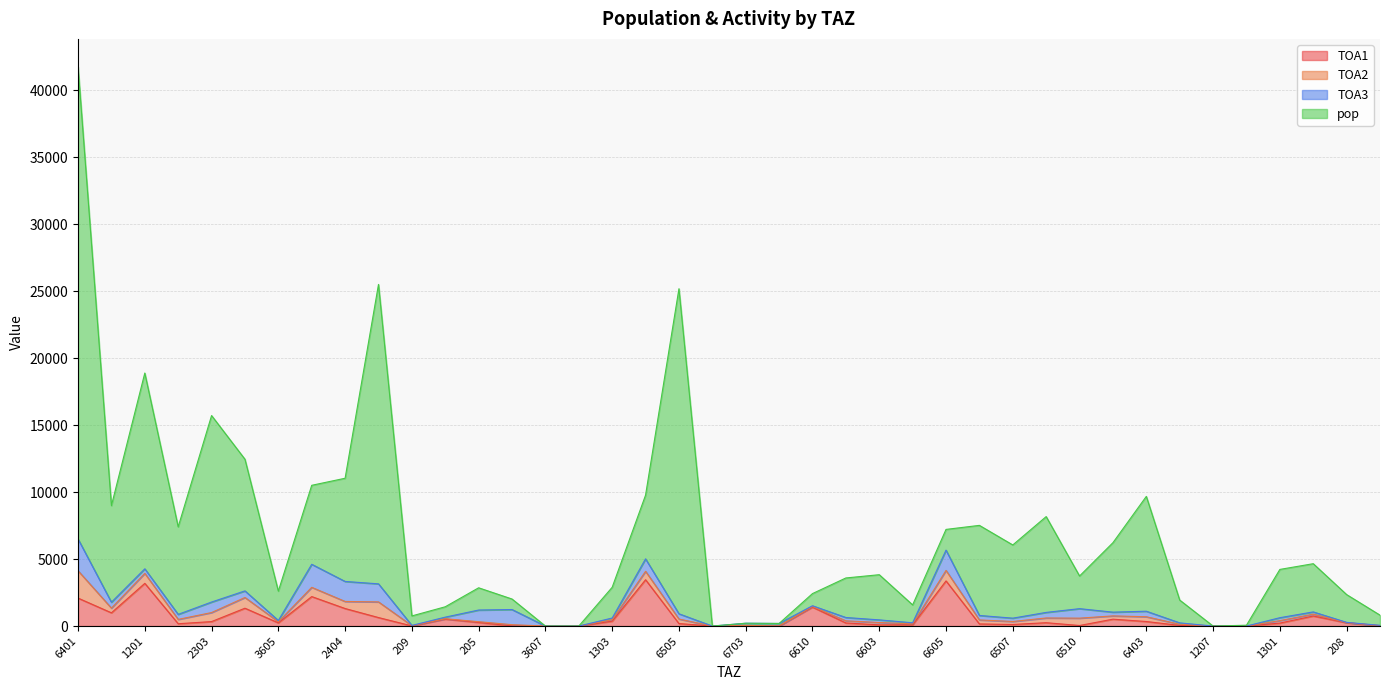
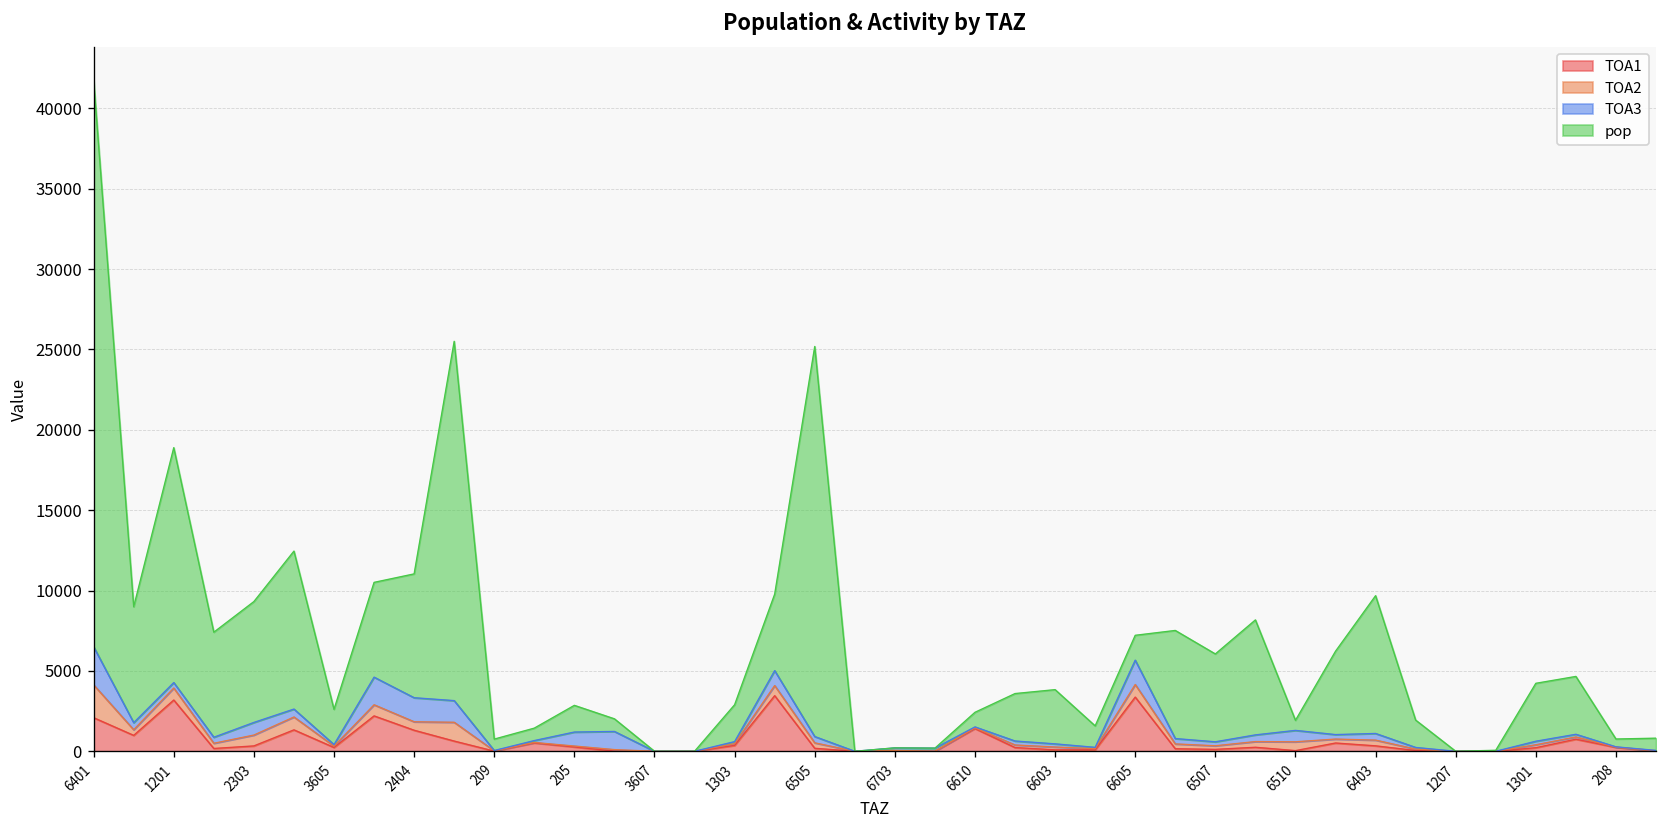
  {
    "TOA3": {
      "6401": 2400,
      "1201": 300,
      "2303": 800,
      "2404": 1500,
      "205": 900,
      "6505": 400,
      "6603": 200,
      "6605": 1500,
      "6507": 200,
      "6510": 700,
      "6403": 400,
      "1301": 200
    },
    "pop": {
      "6401": 35200,
      "1201": 14600,
-     "2303": 13900,
+     "2303": 7500,
      "3605": 2200,
      "2404": 7700,
      "209": 700,
      "205": 1700,
      "1303": 2300,
      "6505": 24300,
      "6610": 900,
      "6603": 3400,
      "6605": 1500,
      "6507": 5500,
-     "6510": 2400,
+     "6510": 600,
      "6403": 8600,
      "1301": 3600,
-     "208": 2100
+     "208": 500
    }
  }
